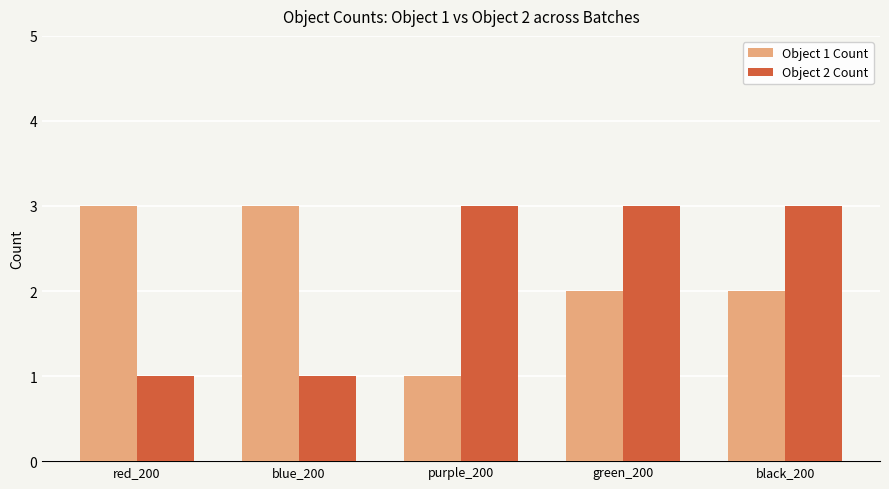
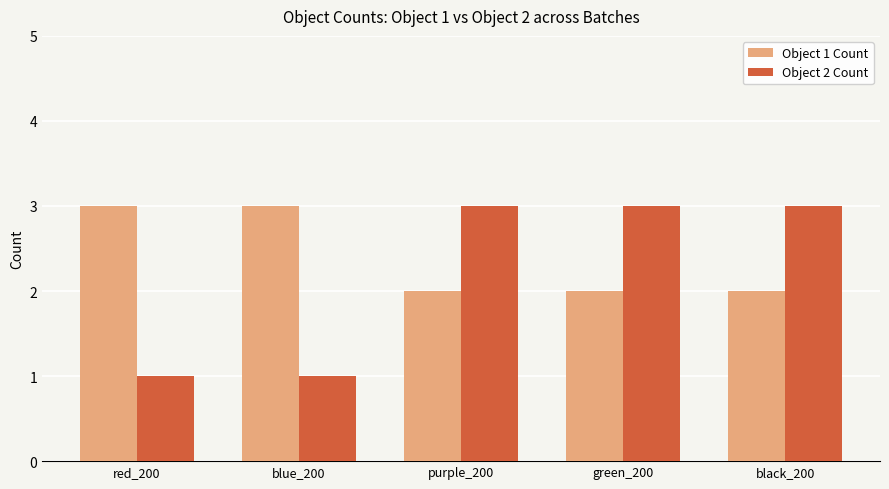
  {
    "Object 1 Count": {
      "red_200": 3,
      "blue_200": 3,
-     "purple_200": 1,
+     "purple_200": 2,
      "green_200": 2,
      "black_200": 2
    },
    "Object 2 Count": {
      "red_200": 1,
      "blue_200": 1,
      "purple_200": 3,
      "green_200": 3,
      "black_200": 3
    }
  }
